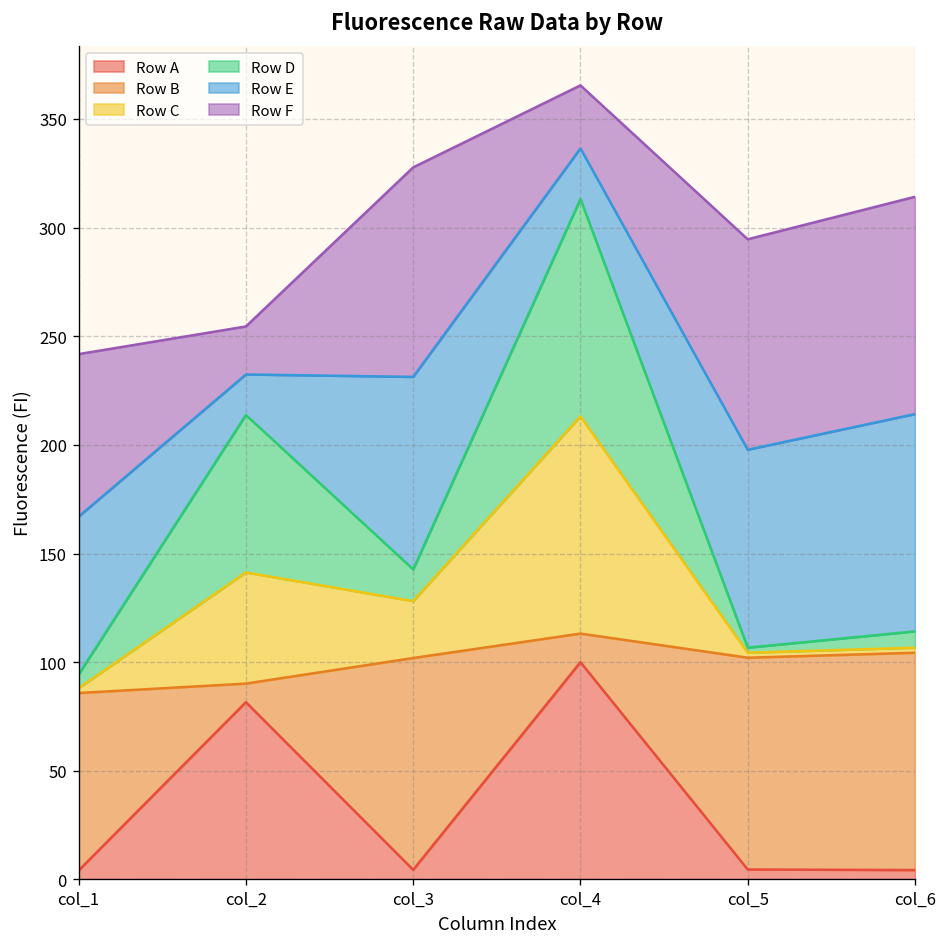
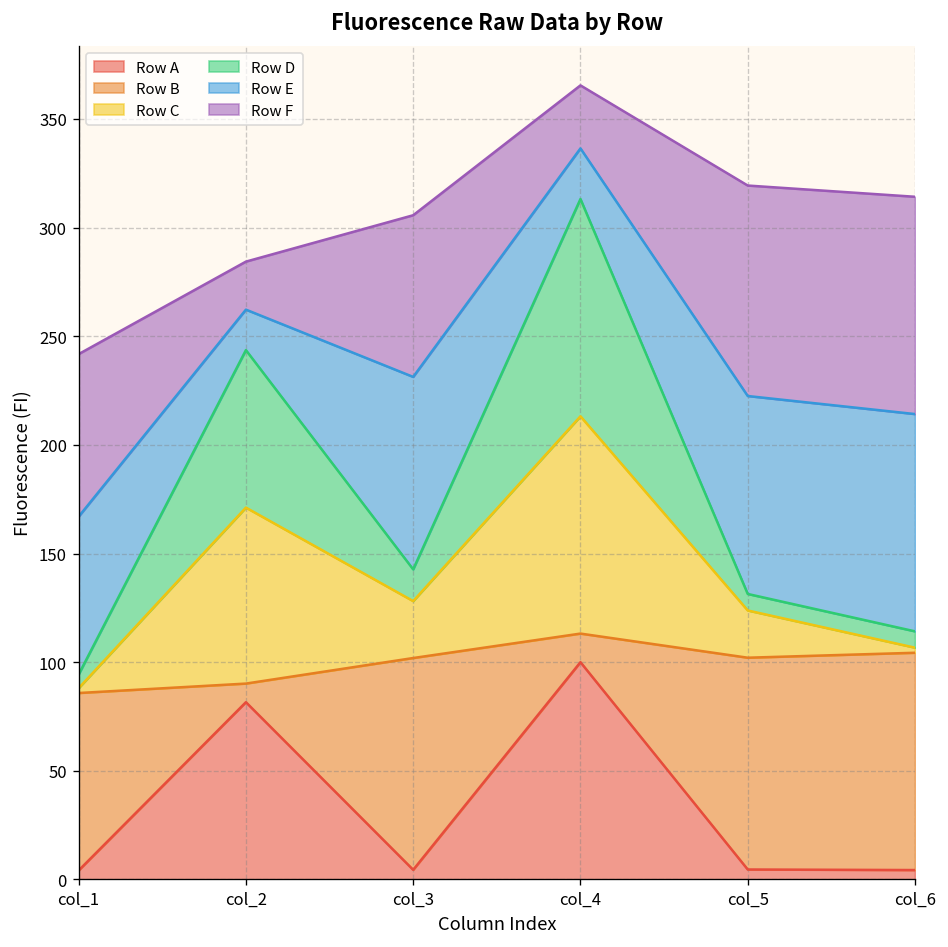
  {
    "Row C": {
      "col_1": 2,
-     "col_2": 51,
+     "col_2": 81,
      "col_3": 26,
      "col_4": 100,
-     "col_5": 2,
+     "col_5": 22,
      "col_6": 2
    },
    "Row D": {
      "col_1": 6,
      "col_2": 72,
      "col_3": 15,
      "col_4": 100,
-     "col_5": 2,
+     "col_5": 8,
      "col_6": 8
    },
    "Row E": {
      "col_1": 73,
      "col_2": 19,
      "col_3": 89,
      "col_4": 23,
      "col_5": 91,
      "col_6": 100
    },
    "Row F": {
      "col_1": 75,
      "col_2": 22,
-     "col_3": 96,
+     "col_3": 74,
      "col_4": 29,
      "col_5": 97,
      "col_6": 100
    }
  }
